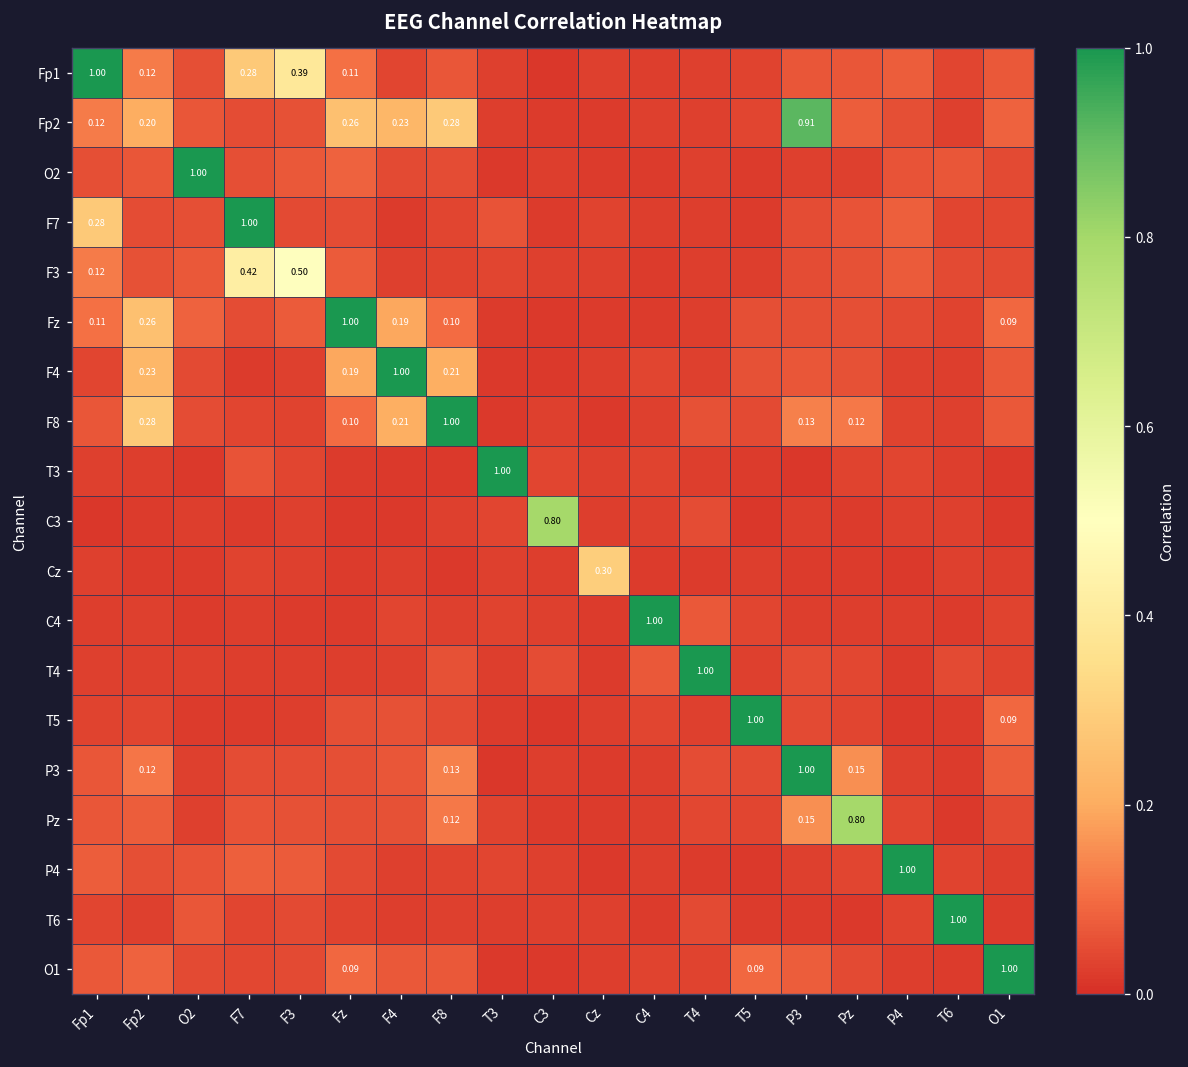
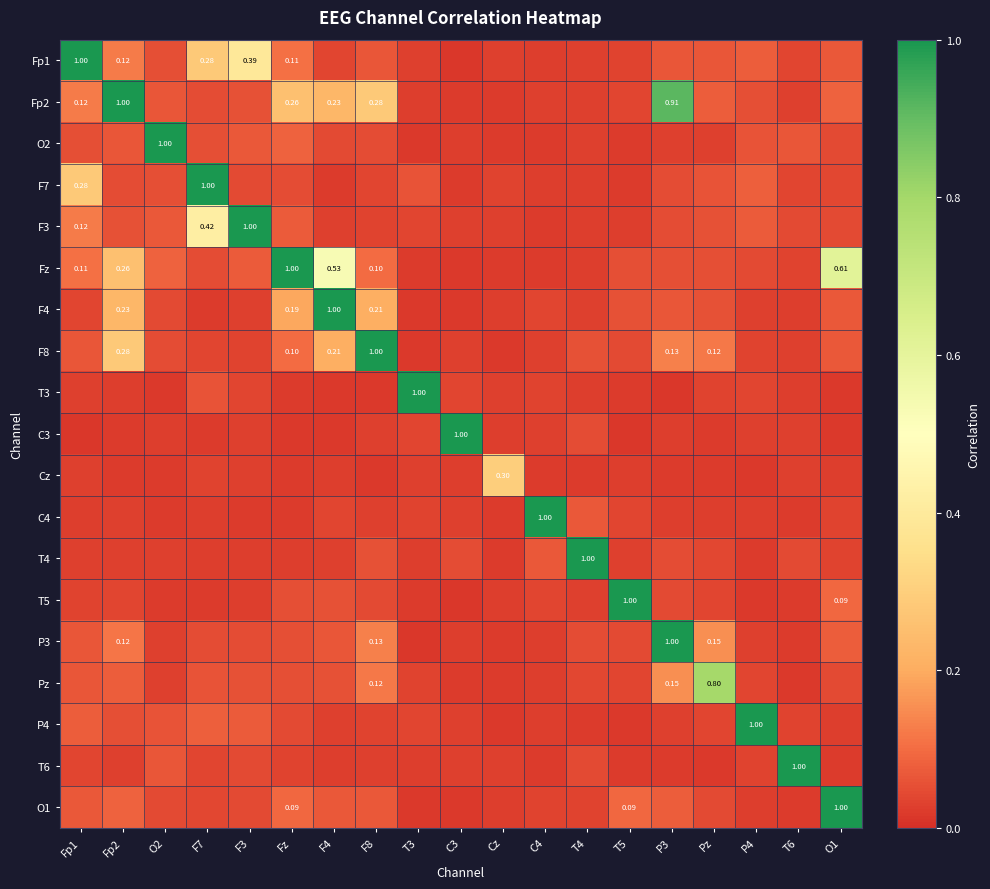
  {
    "Fp1": {
      "Fp1": 1.00,
      "Fp2": 0.12,
      "F7": 0.28,
      "F3": 0.39,
      "Fz": 0.11
    },
    "Fp2": {
      "Fp1": 0.12,
-     "Fp2": 0.20,
+     "Fp2": 1.00,
      "Fz": 0.26,
      "F4": 0.23,
      "F8": 0.28,
      "P3": 0.91
    },
    "O2": {
      "O2": 1.00
    },
    "F7": {
      "Fp1": 0.28,
      "F7": 1.00
    },
    "F3": {
      "Fp1": 0.12,
      "F7": 0.42,
-     "F3": 0.50
+     "F3": 1.00
    },
    "Fz": {
      "Fp1": 0.11,
      "Fp2": 0.26,
      "Fz": 1.00,
-     "F4": 0.19,
+     "F4": 0.53,
      "F8": 0.10,
-     "O1": 0.09
+     "O1": 0.61
    },
    "F4": {
      "Fp2": 0.23,
      "Fz": 0.19,
      "F4": 1.00,
      "F8": 0.21
    },
    "F8": {
      "Fp2": 0.28,
      "Fz": 0.10,
      "F4": 0.21,
      "F8": 1.00,
      "P3": 0.13,
      "Pz": 0.12
    },
    "T3": {
      "T3": 1.00
    },
    "C3": {
-     "C3": 0.80
+     "C3": 1.00
    },
    "Cz": {
      "Cz": 0.30
    },
    "C4": {
      "C4": 1.00
    },
    "T4": {
      "T4": 1.00
    },
    "T5": {
      "T5": 1.00,
      "O1": 0.09
    },
    "P3": {
      "Fp2": 0.12,
      "F8": 0.13,
      "P3": 1.00,
      "Pz": 0.15
    },
    "Pz": {
      "F8": 0.12,
      "P3": 0.15,
      "Pz": 0.80
    },
    "P4": {
      "P4": 1.00
    },
    "T6": {
      "T6": 1.00
    },
    "O1": {
      "Fz": 0.09,
      "T5": 0.09,
      "O1": 1.00
    }
  }
